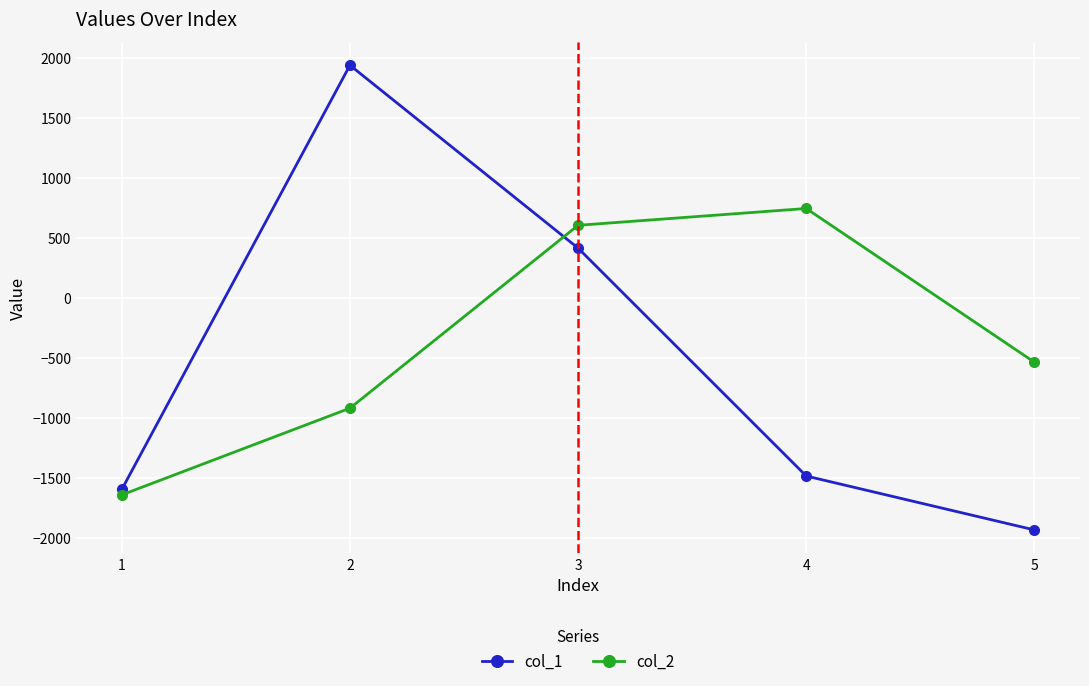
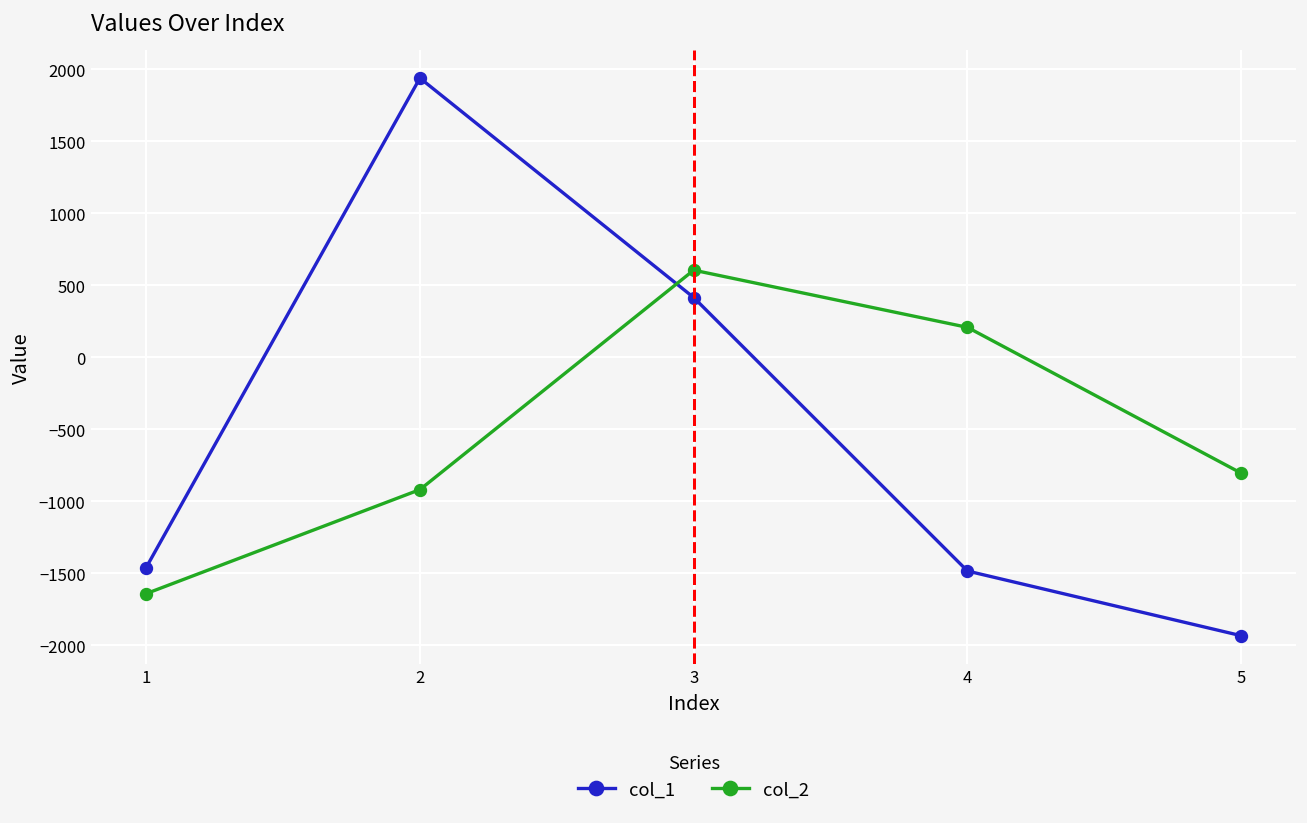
  {
    "col_1": {
-     "1": -1600,
+     "1": -1460,
      "2": 1940,
      "3": 410,
      "4": -1480,
      "5": -1930
    },
    "col_2": {
      "1": -1640,
      "2": -920,
      "3": 600,
-     "4": 740,
-     "5": -540
+     "4": 210,
+     "5": -810
    }
  }
